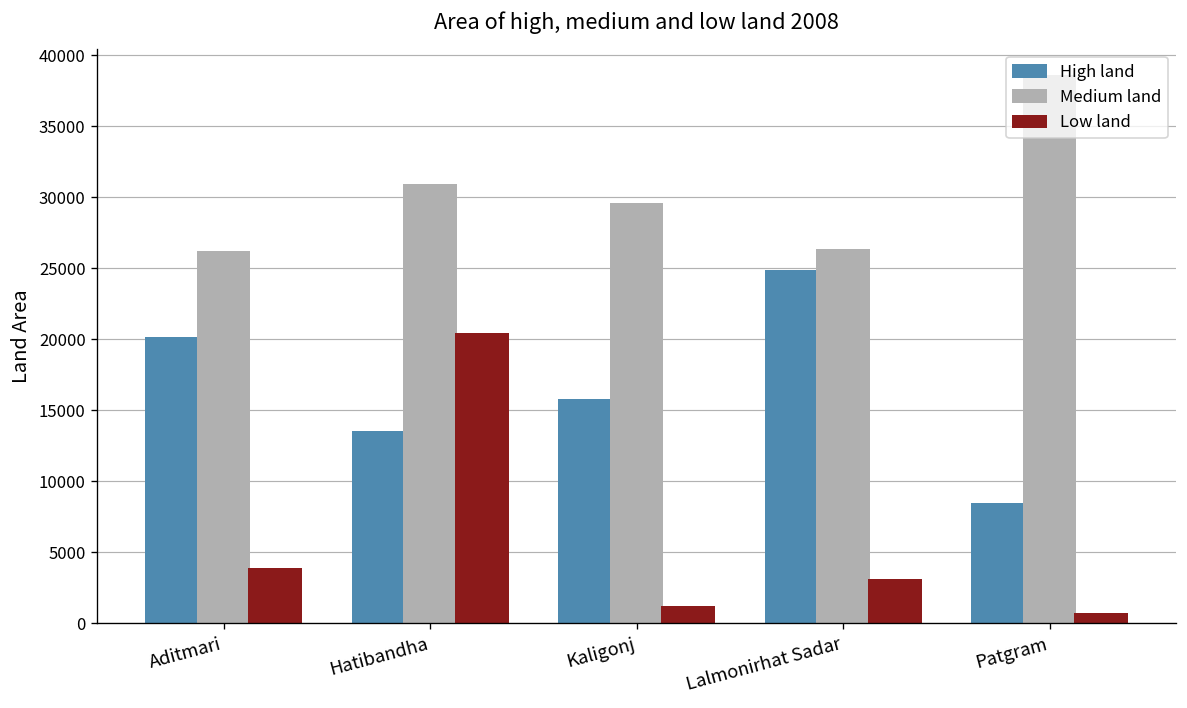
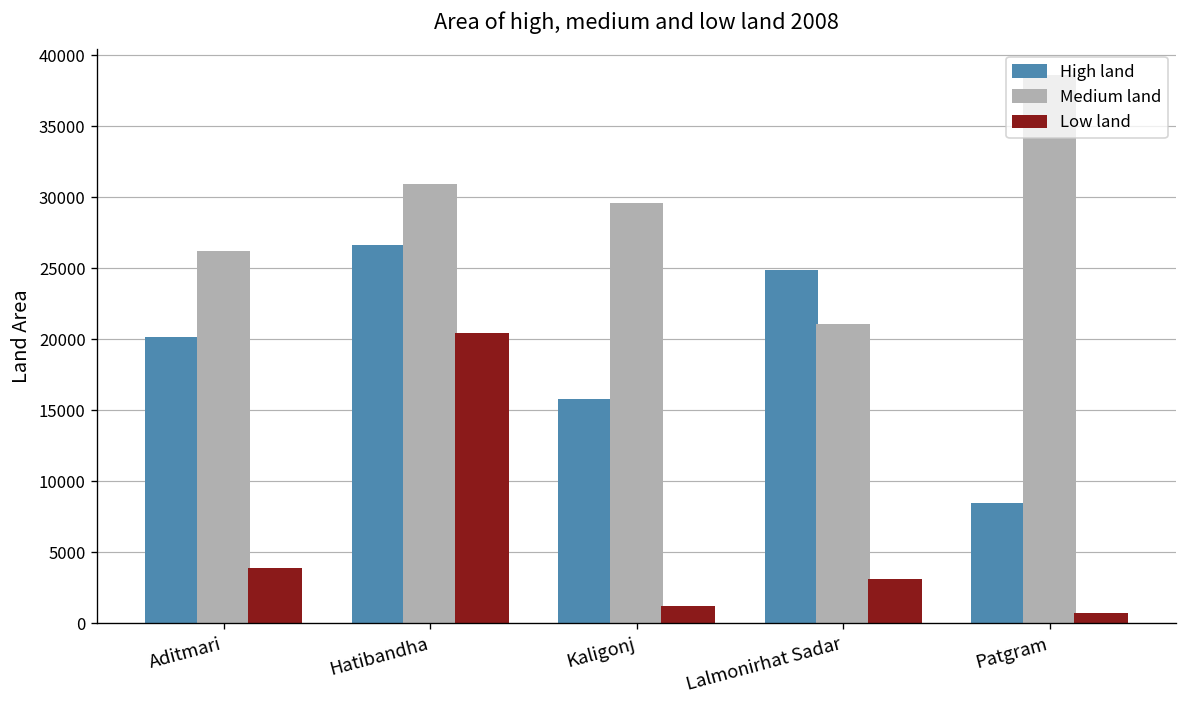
  {
    "High land": {
      "Aditmari": 20100,
-     "Hatibandha": 13500,
+     "Hatibandha": 26600,
      "Kaligonj": 15700,
      "Lalmonirhat Sadar": 24800,
      "Patgram": 8400
    },
    "Medium land": {
      "Aditmari": 26200,
      "Hatibandha": 30900,
      "Kaligonj": 29500,
-     "Lalmonirhat Sadar": 26300
+     "Lalmonirhat Sadar": 21000
    },
    "Low land": {
      "Aditmari": 3800,
      "Hatibandha": 20400,
      "Kaligonj": 1200,
      "Lalmonirhat Sadar": 3100,
      "Patgram": 600
    }
  }
